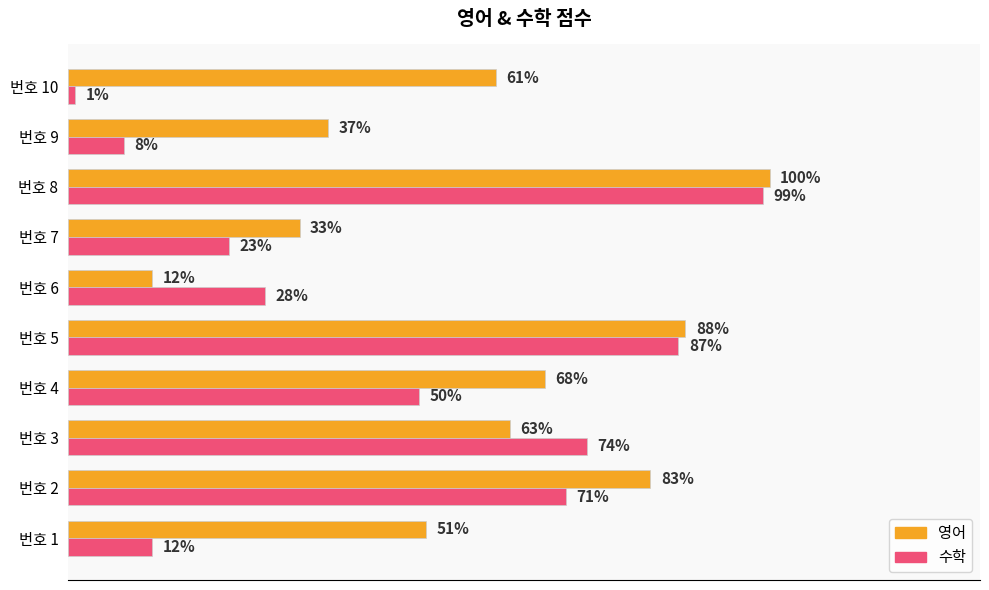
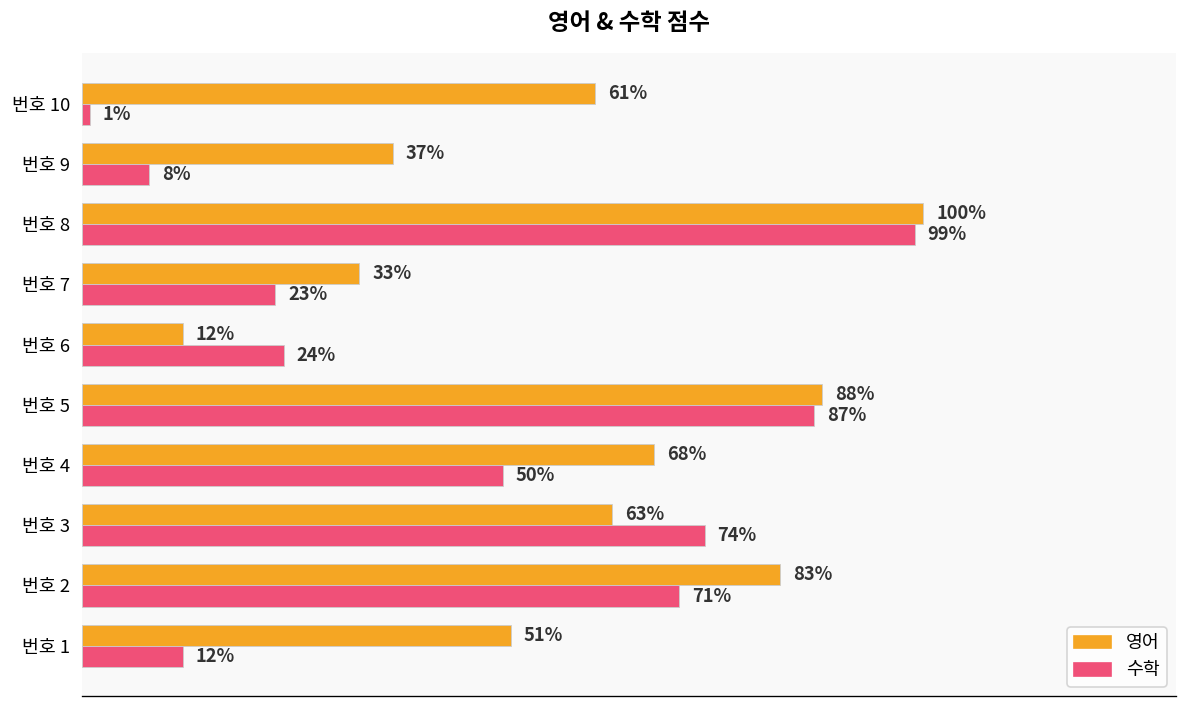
  {
    "영어": {
      "번호 10": "61%",
      "번호 9": "37%",
      "번호 8": "100%",
      "번호 7": "33%",
      "번호 6": "12%",
      "번호 5": "88%",
      "번호 4": "68%",
      "번호 3": "63%",
      "번호 2": "83%",
      "번호 1": "51%"
    },
    "수학": {
      "번호 10": "1%",
      "번호 9": "8%",
      "번호 8": "99%",
      "번호 7": "23%",
-     "번호 6": "28%",
+     "번호 6": "24%",
      "번호 5": "87%",
      "번호 4": "50%",
      "번호 3": "74%",
      "번호 2": "71%",
      "번호 1": "12%"
    }
  }
